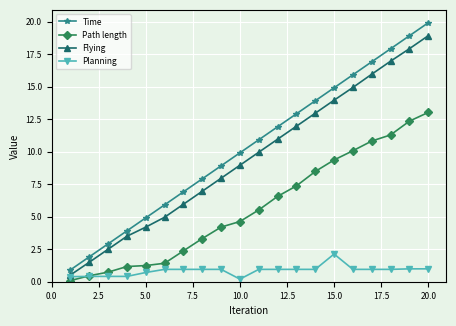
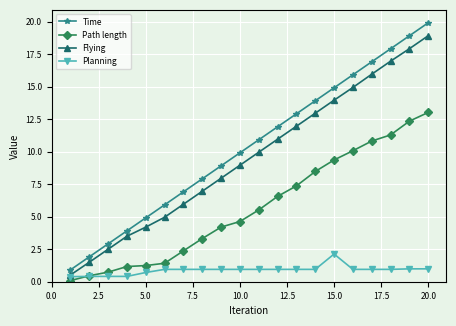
  {
    "Planning": {
      "5.0": 0.7,
-     "10.0": 0.2,
+     "10.0": 1.0,
      "15.0": 2.1,
      "20.0": 1.0
    }
  }
